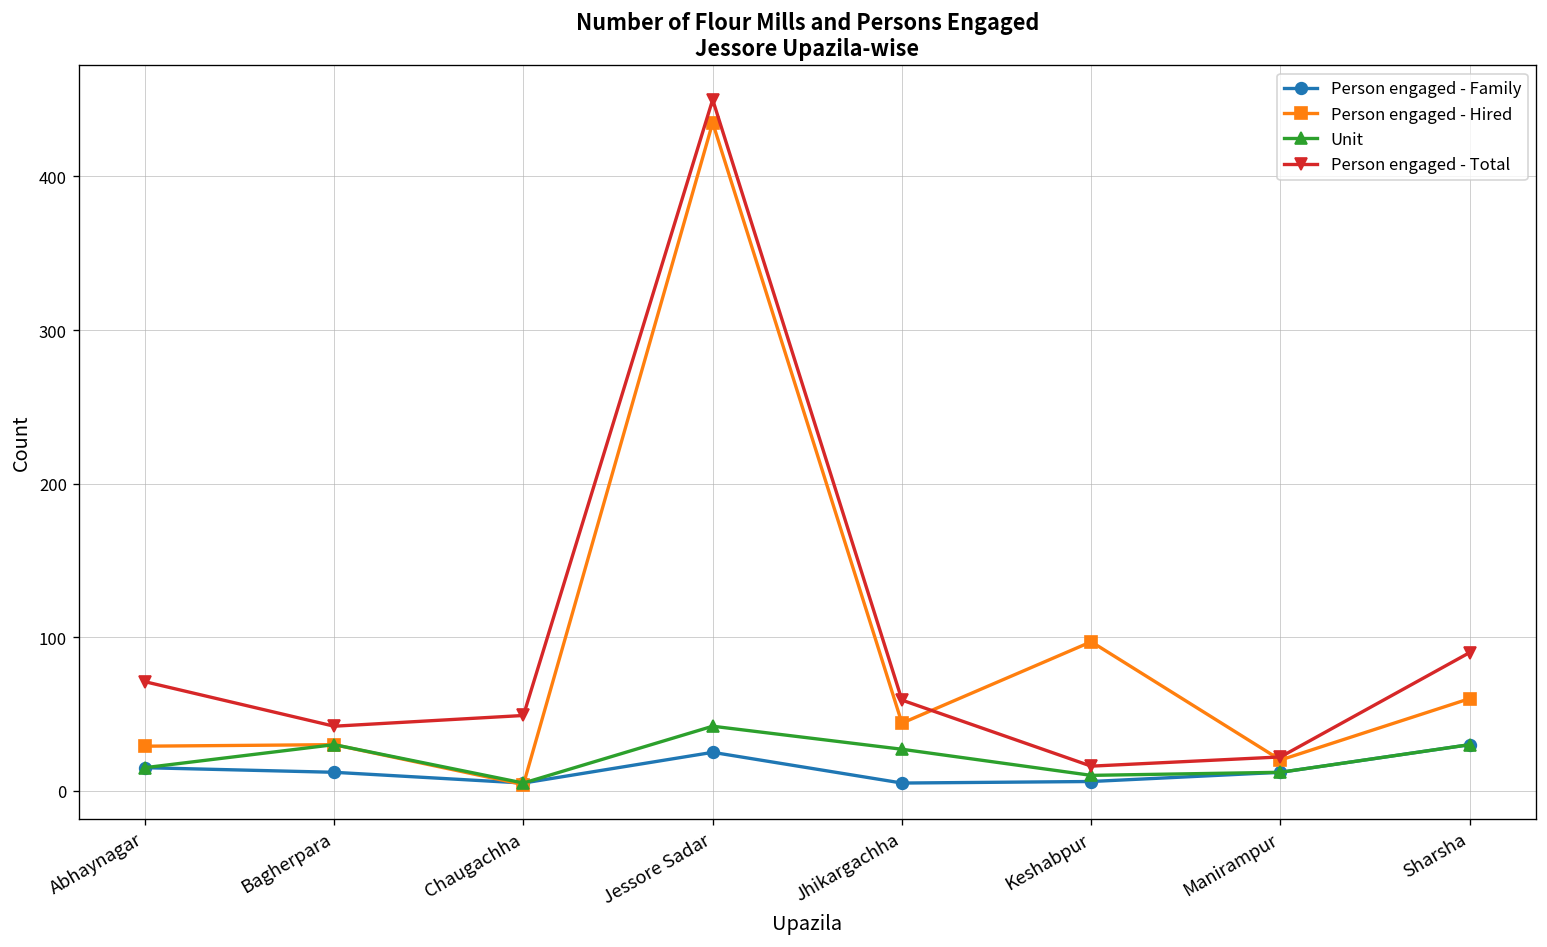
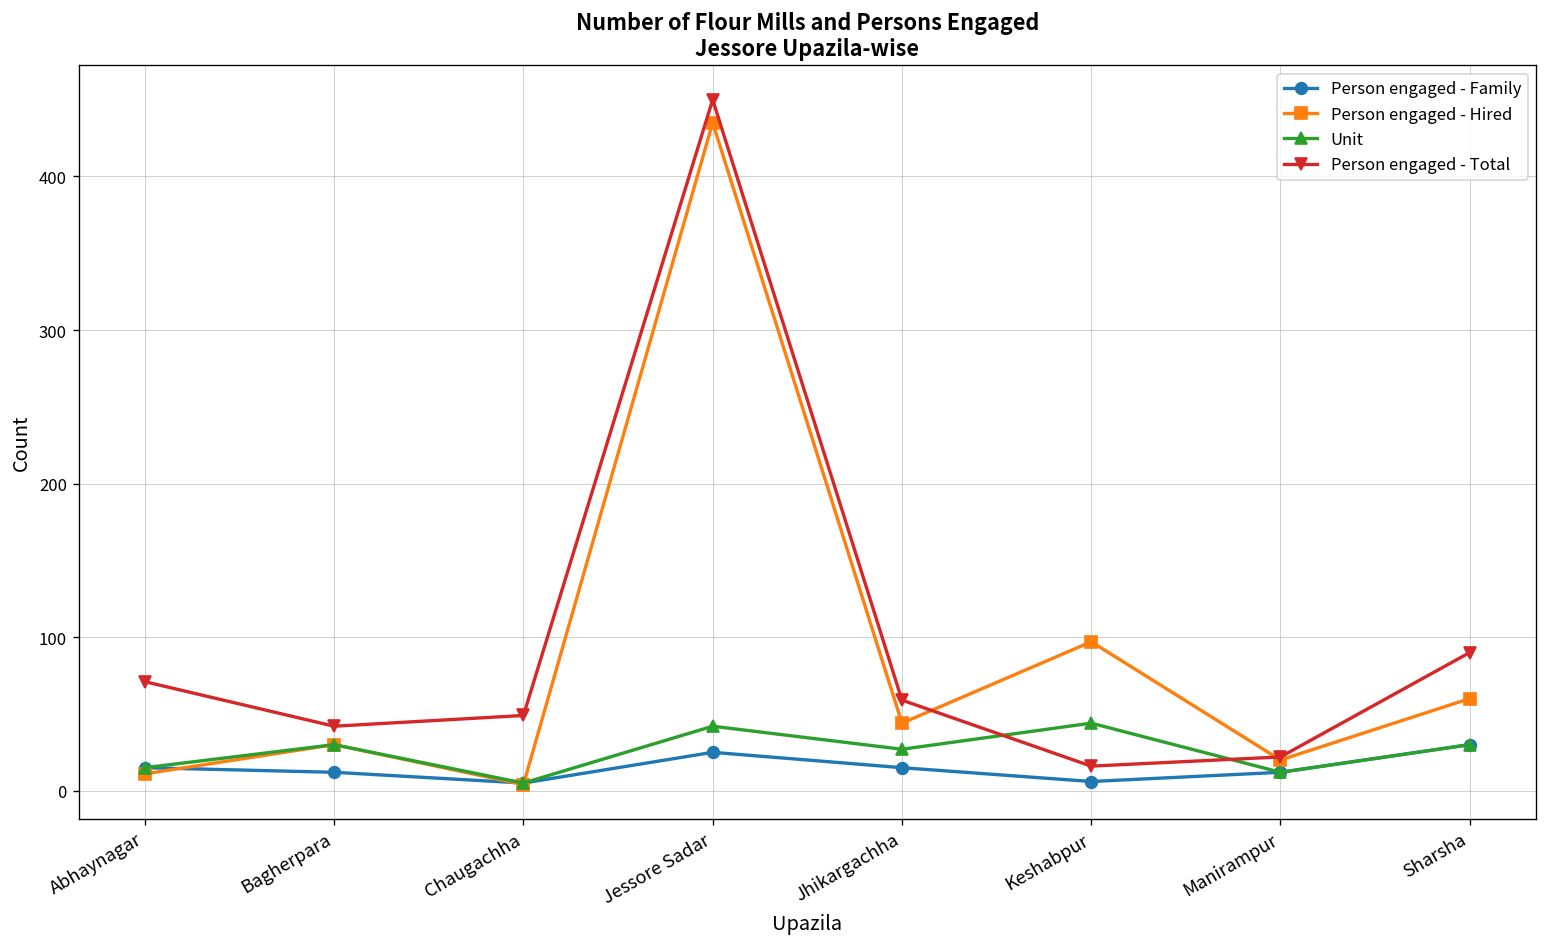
  {
    "Person engaged - Family": {
      "Bagherpara": 12,
      "Jessore Sadar": 25,
-     "Jhikargachha": 5,
+     "Jhikargachha": 15,
      "Keshabpur": 6
    },
    "Person engaged - Hired": {
-     "Abhaynagar": 29,
+     "Abhaynagar": 11,
      "Jessore Sadar": 435,
      "Jhikargachha": 44,
      "Keshabpur": 97,
      "Manirampur": 20,
      "Sharsha": 60
    },
    "Unit": {
      "Jessore Sadar": 42,
      "Jhikargachha": 27,
-     "Keshabpur": 10
+     "Keshabpur": 44
    },
    "Person engaged - Total": {
      "Abhaynagar": 71,
      "Bagherpara": 42,
      "Chaugachha": 49,
      "Jessore Sadar": 450,
      "Jhikargachha": 59,
      "Keshabpur": 16,
      "Manirampur": 22,
      "Sharsha": 90
    }
  }
